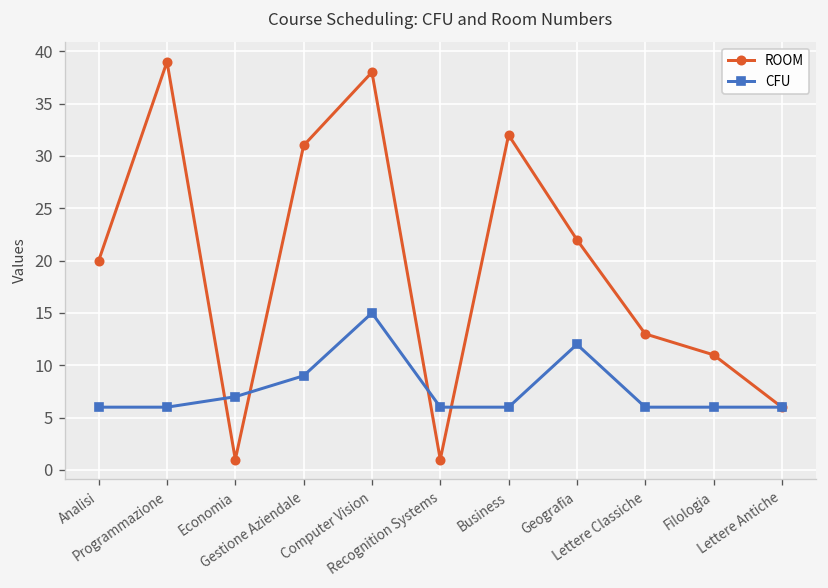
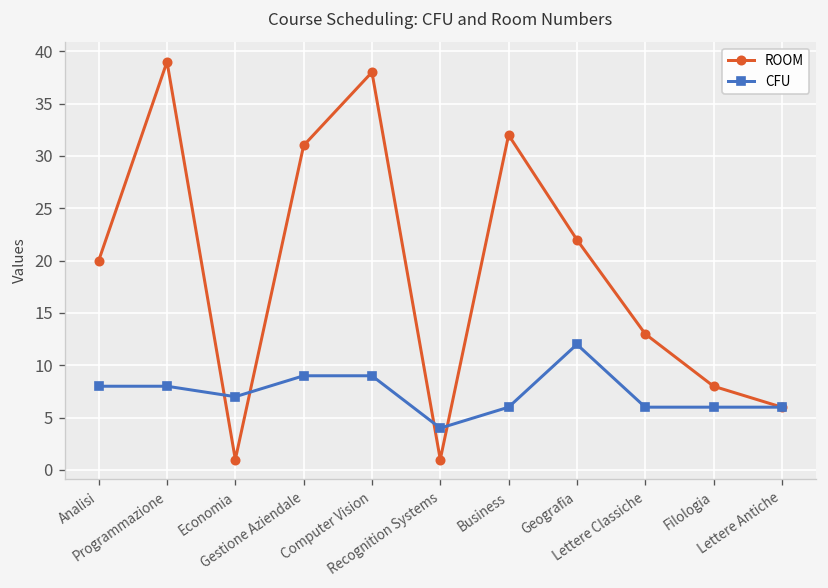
  {
    "ROOM": {
      "Analisi": 20,
      "Programmazione": 39,
      "Economia": 1,
      "Gestione Aziendale": 31,
      "Computer Vision": 38,
      "Recognition Systems": 1,
      "Business": 32,
      "Geografia": 22,
      "Lettere Classiche": 13,
-     "Filologia": 11
+     "Filologia": 8
    },
    "CFU": {
-     "Analisi": 6,
-     "Programmazione": 6,
+     "Analisi": 8,
+     "Programmazione": 8,
      "Economia": 7,
      "Gestione Aziendale": 9,
-     "Computer Vision": 15,
-     "Recognition Systems": 6,
+     "Computer Vision": 9,
+     "Recognition Systems": 4,
      "Business": 6,
      "Geografia": 12,
      "Lettere Classiche": 6,
      "Filologia": 6
    }
  }
